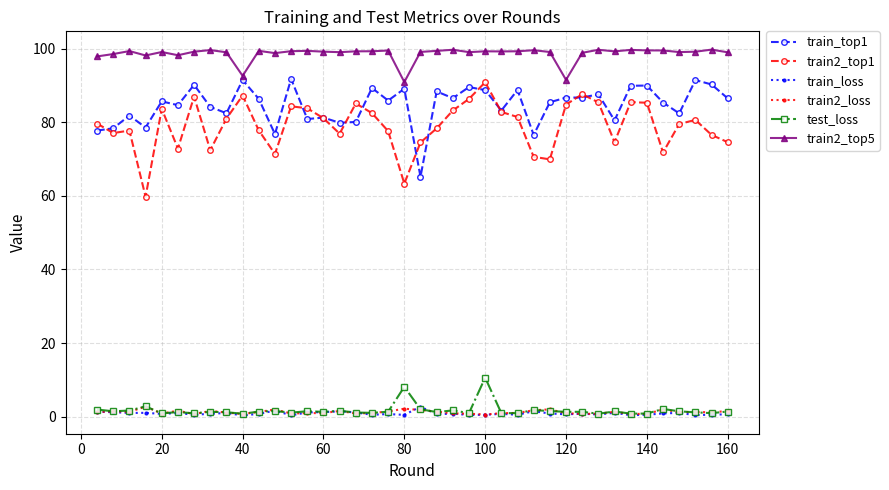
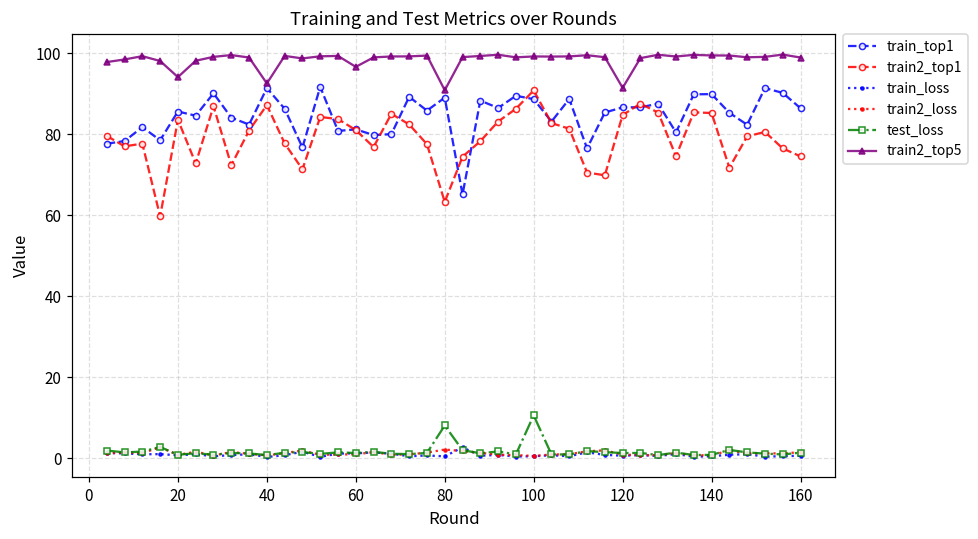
  {
    "test_loss": {
      "80": 8,
      "100": 11
    },
    "train2_top5": {
-     "20": 99,
+     "20": 94,
      "40": 93,
-     "60": 99,
+     "60": 97,
      "80": 91,
      "100": 99,
      "120": 92,
      "140": 99,
      "160": 99
    }
  }
